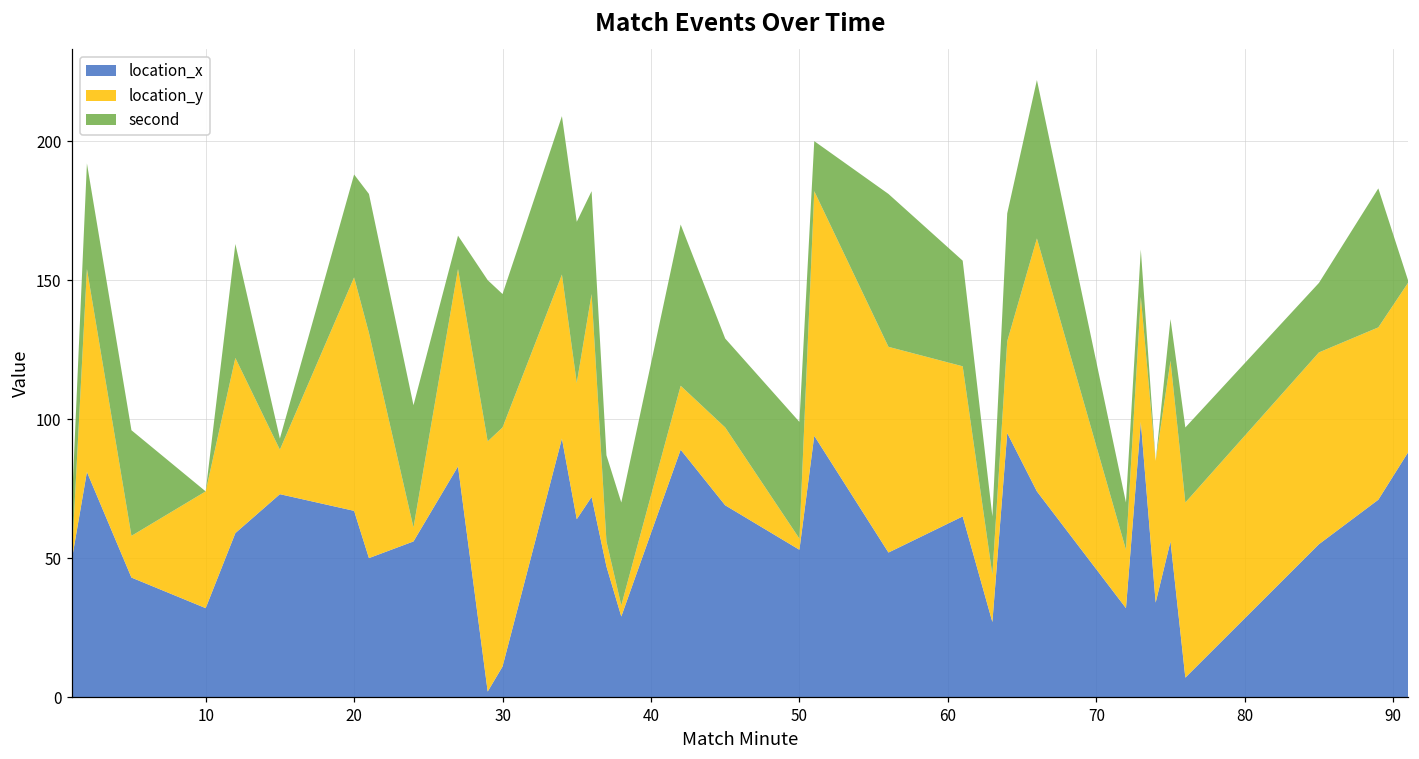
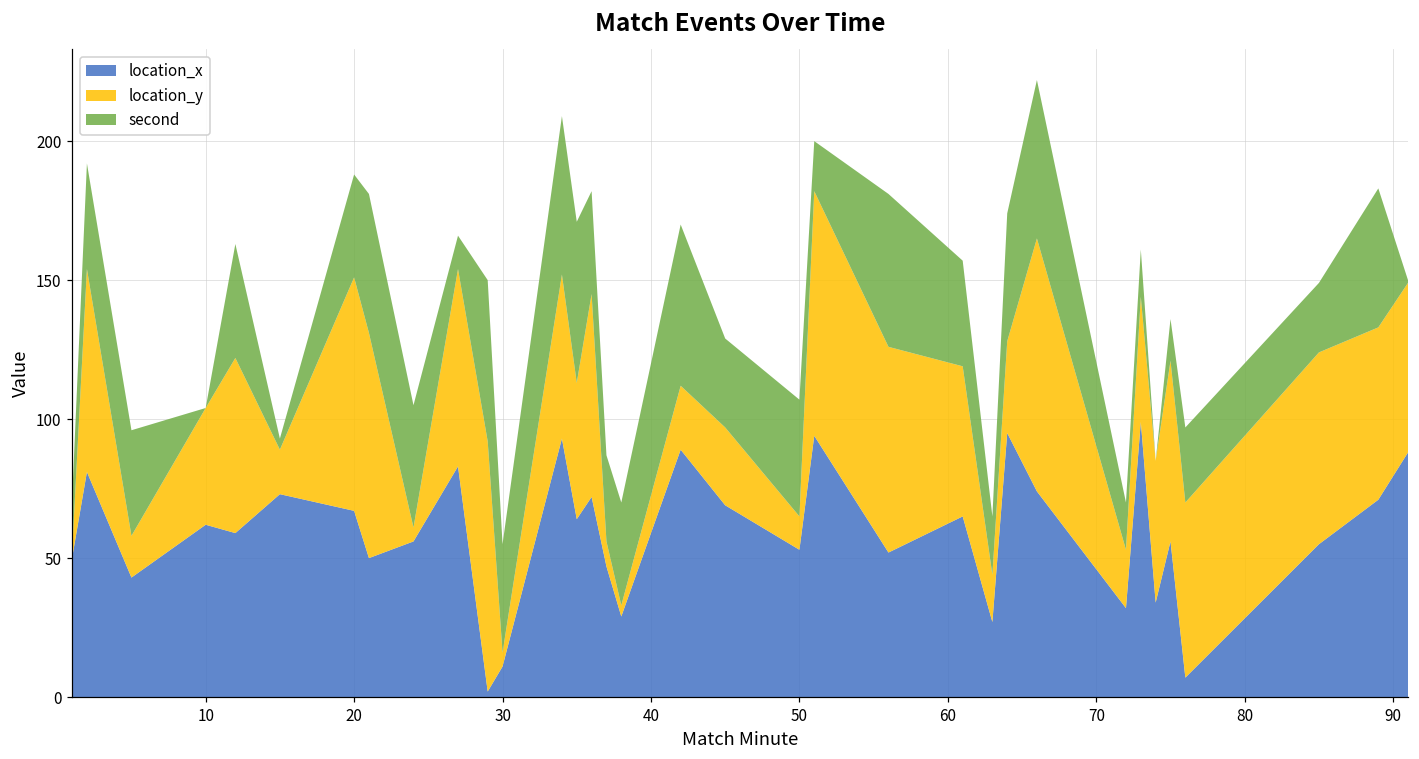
  {
    "location_x": {
-     "10": 32,
+     "10": 62,
      "20": 67,
      "30": 11,
      "50": 53
    },
    "location_y": {
      "20": 84,
-     "30": 86,
-     "50": 4
+     "30": 5,
+     "50": 12
    },
    "second": {
      "20": 37,
-     "30": 48,
+     "30": 39,
      "50": 42
    }
  }
